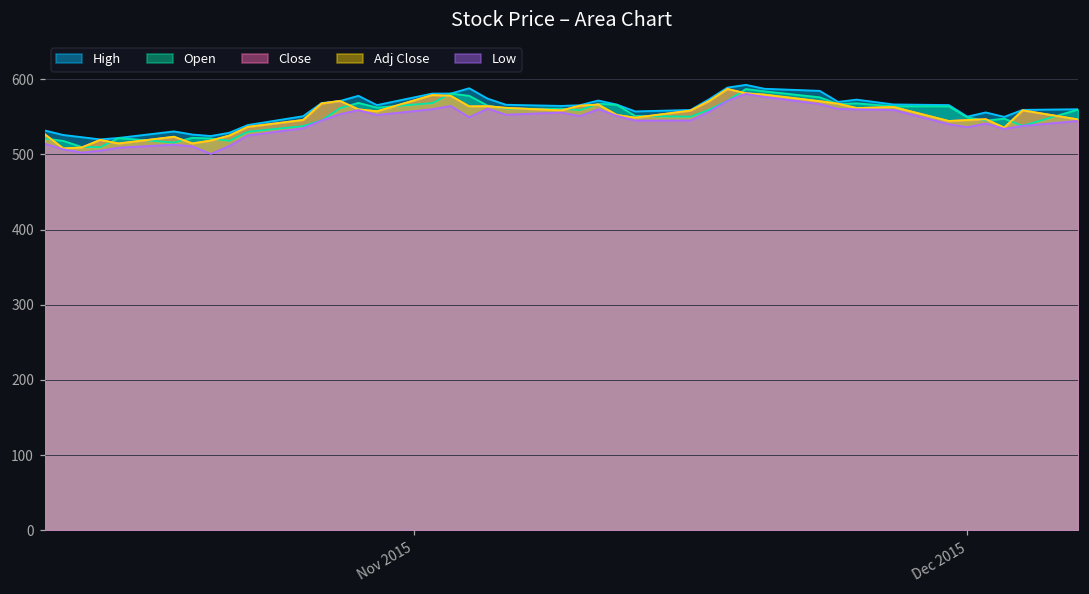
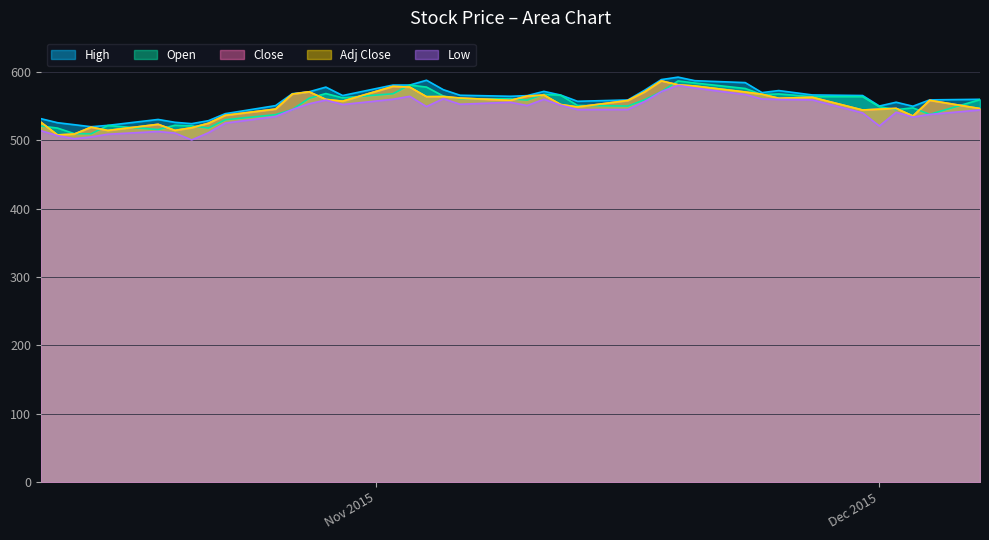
  {
    "Low": {
-     "Dec 2015": 540
+     "Dec 2015": 520
    }
  }
